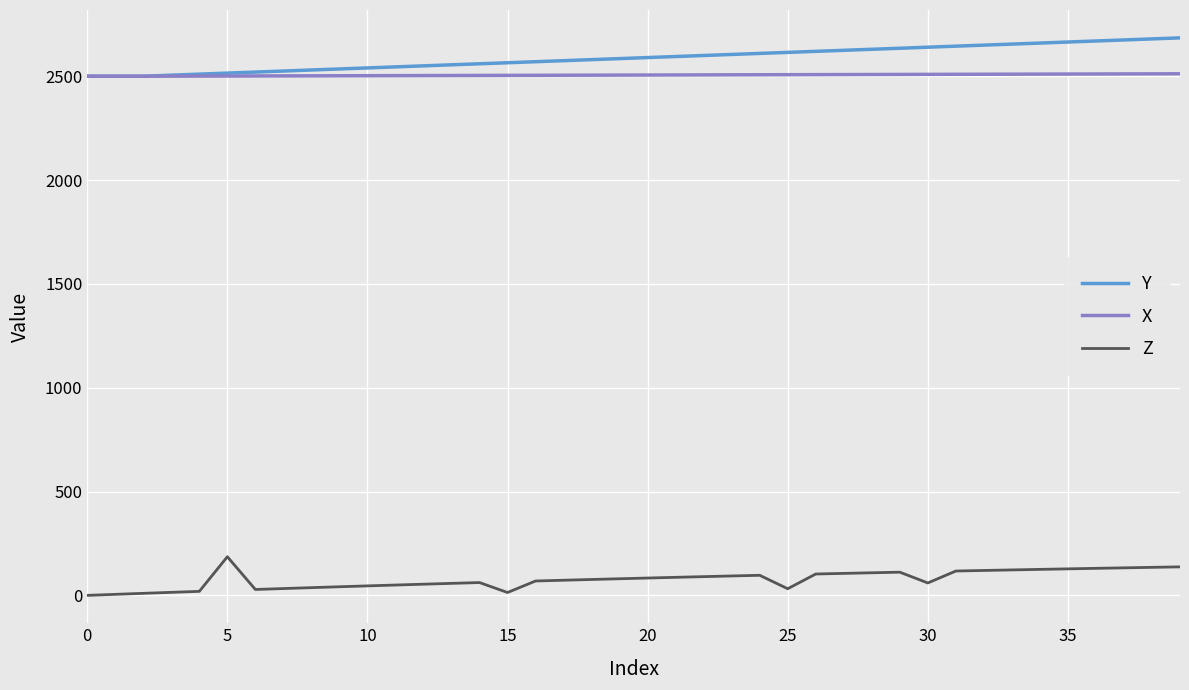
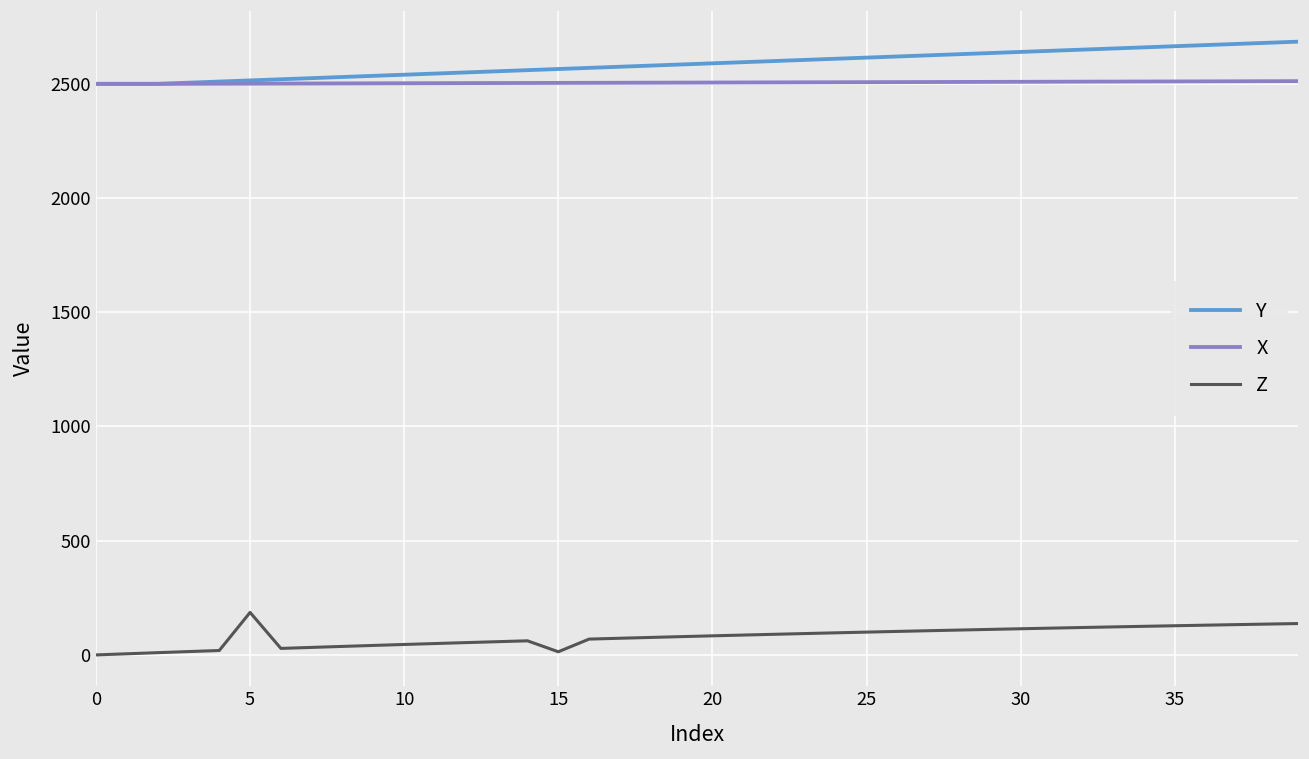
  {
    "Z": {
      "0": 0,
      "5": 190,
      "10": 50,
      "15": 10,
      "20": 80,
-     "25": 30,
-     "30": 60,
+     "25": 100,
+     "30": 110,
      "35": 130
    }
  }
